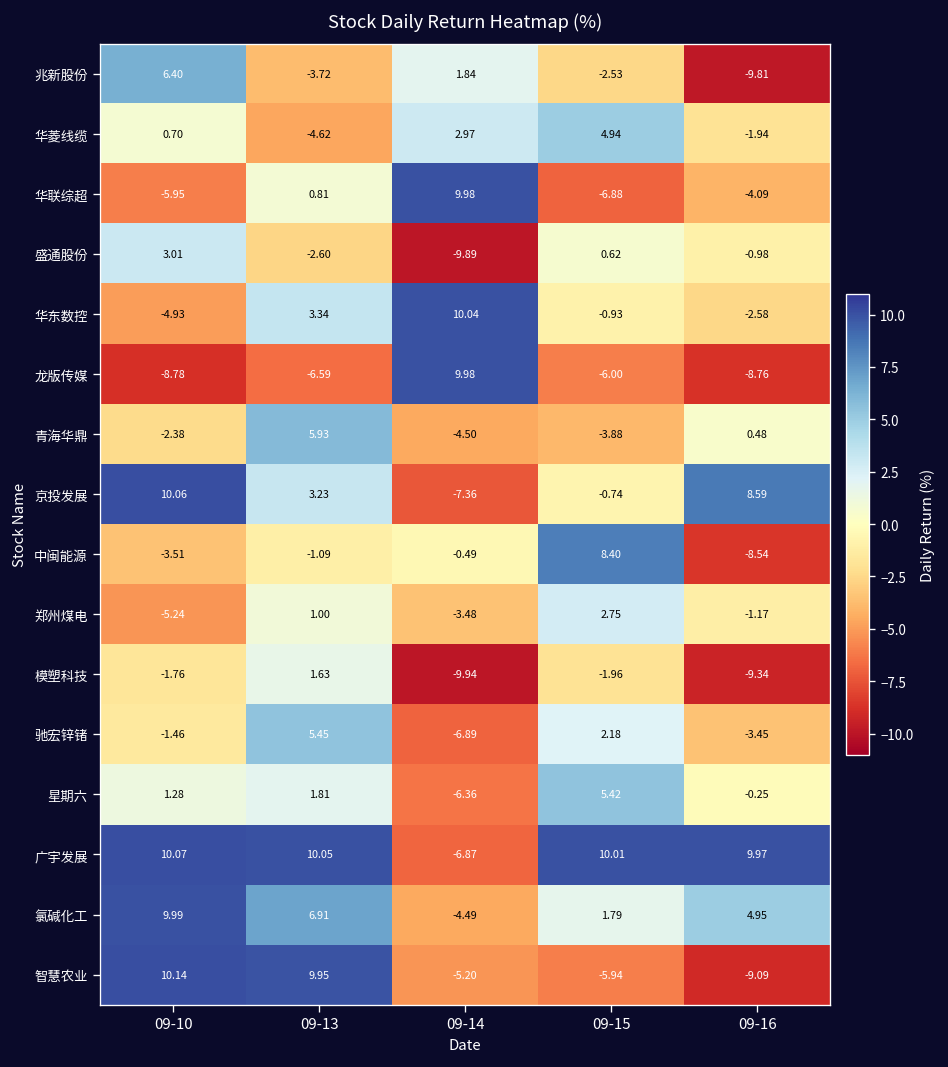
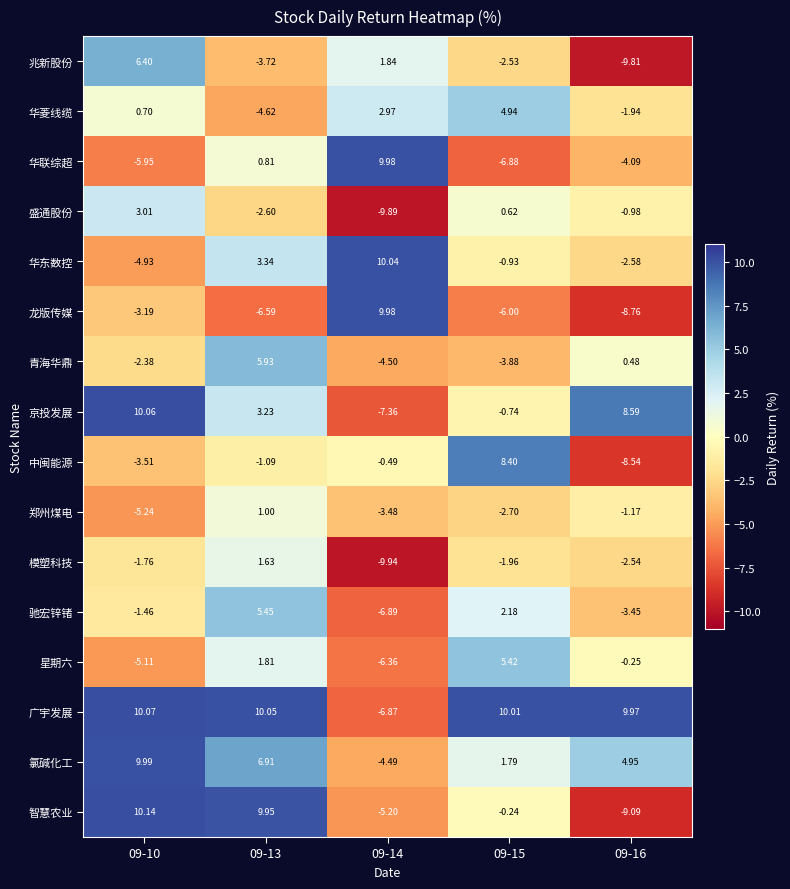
  {
    "兆新股份": {
      "09-10": 6.40,
      "09-13": -3.72,
      "09-14": 1.84,
      "09-15": -2.53,
      "09-16": -9.81
    },
    "华菱线缆": {
      "09-10": 0.70,
      "09-13": -4.62,
      "09-14": 2.97,
      "09-15": 4.94,
      "09-16": -1.94
    },
    "华联综超": {
      "09-10": -5.95,
      "09-13": 0.81,
      "09-14": 9.98,
      "09-15": -6.88,
      "09-16": -4.09
    },
    "盛通股份": {
      "09-10": 3.01,
      "09-13": -2.60,
      "09-14": -9.89,
      "09-15": 0.62,
      "09-16": -0.98
    },
    "华东数控": {
      "09-10": -4.93,
      "09-13": 3.34,
      "09-14": 10.04,
      "09-15": -0.93,
      "09-16": -2.58
    },
    "龙版传媒": {
-     "09-10": -8.78,
+     "09-10": -3.19,
      "09-13": -6.59,
      "09-14": 9.98,
      "09-15": -6.00,
      "09-16": -8.76
    },
    "青海华鼎": {
      "09-10": -2.38,
      "09-13": 5.93,
      "09-14": -4.50,
      "09-15": -3.88,
      "09-16": 0.48
    },
    "京投发展": {
      "09-10": 10.06,
      "09-13": 3.23,
      "09-14": -7.36,
      "09-15": -0.74,
      "09-16": 8.59
    },
    "中闽能源": {
      "09-10": -3.51,
      "09-13": -1.09,
      "09-14": -0.49,
      "09-15": 8.40,
      "09-16": -8.54
    },
    "郑州煤电": {
      "09-10": -5.24,
      "09-13": 1.00,
      "09-14": -3.48,
-     "09-15": 2.75,
+     "09-15": -2.70,
      "09-16": -1.17
    },
    "模塑科技": {
      "09-10": -1.76,
      "09-13": 1.63,
      "09-14": -9.94,
      "09-15": -1.96,
-     "09-16": -9.34
+     "09-16": -2.54
    },
    "驰宏锌锗": {
      "09-10": -1.46,
      "09-13": 5.45,
      "09-14": -6.89,
      "09-15": 2.18,
      "09-16": -3.45
    },
    "星期六": {
-     "09-10": 1.28,
+     "09-10": -5.11,
      "09-13": 1.81,
      "09-14": -6.36,
      "09-15": 5.42,
      "09-16": -0.25
    },
    "广宇发展": {
      "09-10": 10.07,
      "09-13": 10.05,
      "09-14": -6.87,
      "09-15": 10.01,
      "09-16": 9.97
    },
    "氯碱化工": {
      "09-10": 9.99,
      "09-13": 6.91,
      "09-14": -4.49,
      "09-15": 1.79,
      "09-16": 4.95
    },
    "智慧农业": {
      "09-10": 10.14,
      "09-13": 9.95,
      "09-14": -5.20,
-     "09-15": -5.94,
+     "09-15": -0.24,
      "09-16": -9.09
    }
  }
